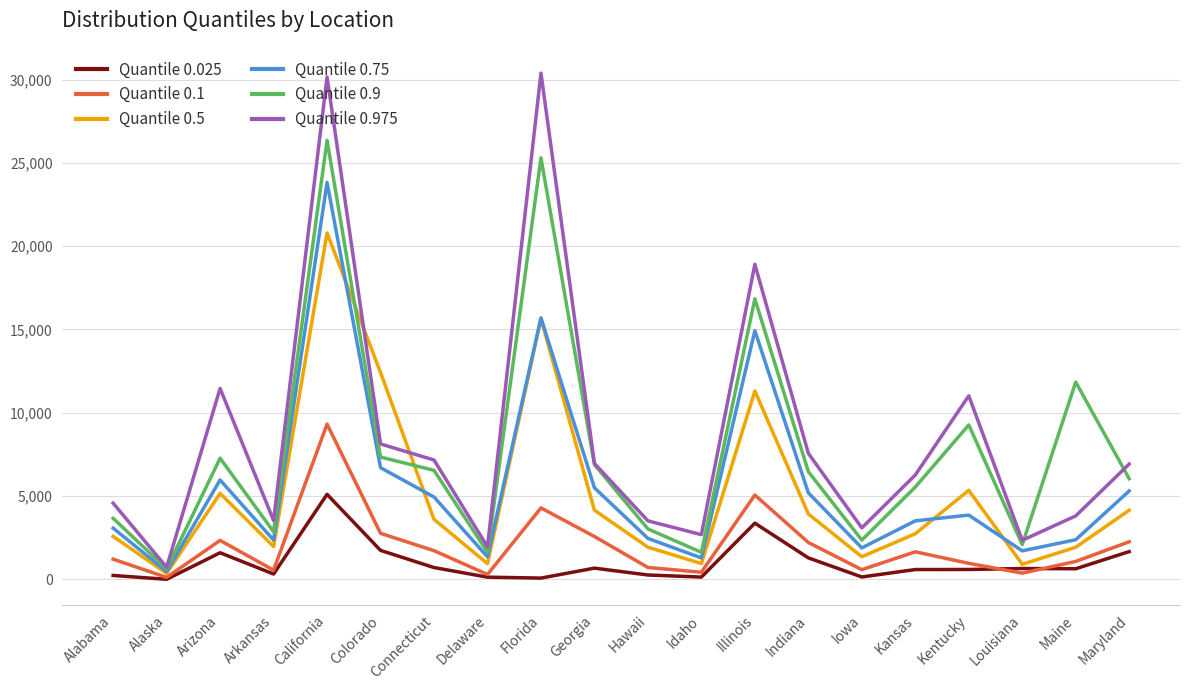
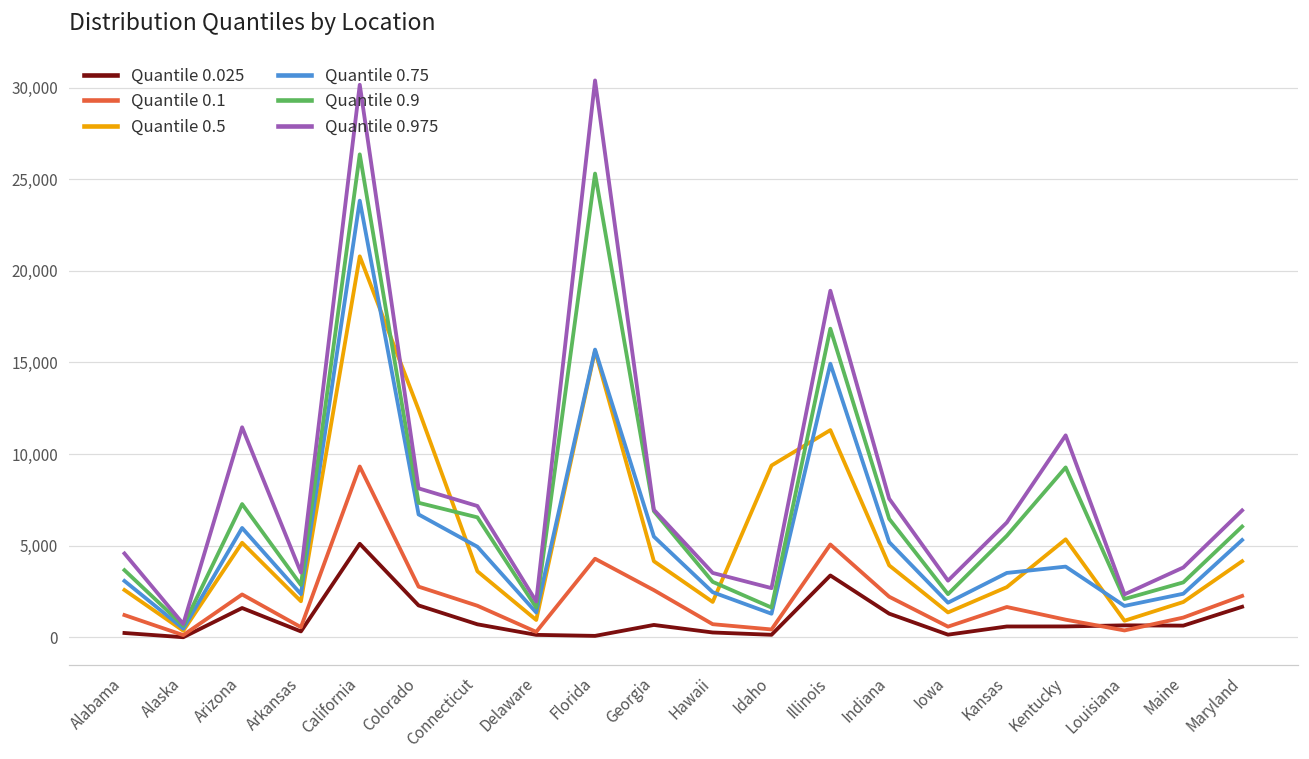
  {
    "Quantile 0.025": {
      "Alabama": "200",
      "Arizona": "1,600",
      "Arkansas": "300",
      "California": "5,100",
      "Colorado": "1,700",
      "Connecticut": "700",
      "Delaware": "100",
      "Florida": "100",
      "Georgia": "700",
      "Hawaii": "300",
      "Idaho": "100",
      "Illinois": "3,400",
      "Indiana": "1,300",
      "Iowa": "100",
      "Kansas": "600",
      "Kentucky": "600",
      "Louisiana": "600",
      "Maine": "600",
      "Maryland": "1,700"
    },
    "Quantile 0.1": {
      "Alabama": "1,200",
      "Arizona": "2,300",
      "Arkansas": "500",
      "California": "9,300",
      "Colorado": "2,800",
      "Connecticut": "1,700",
      "Delaware": "300",
      "Florida": "4,300",
      "Georgia": "2,600",
      "Hawaii": "700",
      "Idaho": "400",
      "Illinois": "5,100",
      "Indiana": "2,200",
      "Iowa": "600",
      "Kansas": "1,700",
      "Kentucky": "1,000",
      "Louisiana": "400",
      "Maine": "1,100",
      "Maryland": "2,300"
    },
    "Quantile 0.5": {
      "Alabama": "2,600",
      "Arizona": "5,200",
      "Arkansas": "2,000",
      "California": "20,800",
      "Colorado": "12,400",
      "Connecticut": "3,600",
      "Delaware": "900",
      "Georgia": "4,200",
      "Hawaii": "1,900",
-     "Idaho": "900",
+     "Idaho": "9,400",
      "Illinois": "11,300",
      "Indiana": "3,900",
      "Iowa": "1,400",
      "Kansas": "2,700",
      "Kentucky": "5,300",
      "Louisiana": "900",
      "Maine": "1,900",
      "Maryland": "4,100"
    },
    "Quantile 0.75": {
      "Alabama": "3,100",
      "Arizona": "6,000",
      "Arkansas": "2,400",
      "California": "23,800",
      "Colorado": "6,700",
      "Connecticut": "4,900",
      "Delaware": "1,400",
      "Georgia": "5,500",
      "Hawaii": "2,500",
      "Idaho": "1,300",
      "Illinois": "14,900",
      "Indiana": "5,200",
      "Iowa": "1,900",
      "Kansas": "3,500",
      "Kentucky": "3,900",
      "Louisiana": "1,700",
      "Maine": "2,400",
      "Maryland": "5,300"
    },
    "Quantile 0.9": {
      "Alabama": "3,700",
      "Arizona": "7,300",
      "Arkansas": "2,900",
      "California": "26,400",
      "Colorado": "7,300",
      "Connecticut": "6,500",
      "Delaware": "1,600",
      "Florida": "25,300",
      "Hawaii": "3,000",
      "Idaho": "1,600",
      "Illinois": "16,800",
      "Indiana": "6,500",
      "Iowa": "2,400",
      "Kansas": "5,500",
      "Kentucky": "9,300",
      "Louisiana": "2,100",
-     "Maine": "11,800",
+     "Maine": "3,000",
      "Maryland": "6,000"
    },
    "Quantile 0.975": {
      "Alabama": "4,600",
      "Arizona": "11,500",
      "Arkansas": "3,500",
      "California": "30,200",
      "Colorado": "8,100",
      "Connecticut": "7,200",
      "Delaware": "2,000",
      "Florida": "30,400",
      "Hawaii": "3,500",
      "Idaho": "2,700",
      "Illinois": "18,900",
      "Indiana": "7,600",
      "Iowa": "3,100",
      "Kansas": "6,300",
      "Kentucky": "11,000",
      "Louisiana": "2,300",
      "Maine": "3,800",
      "Maryland": "6,900"
    }
  }
